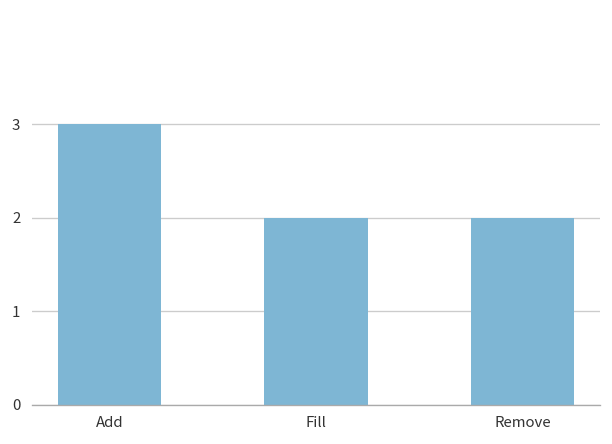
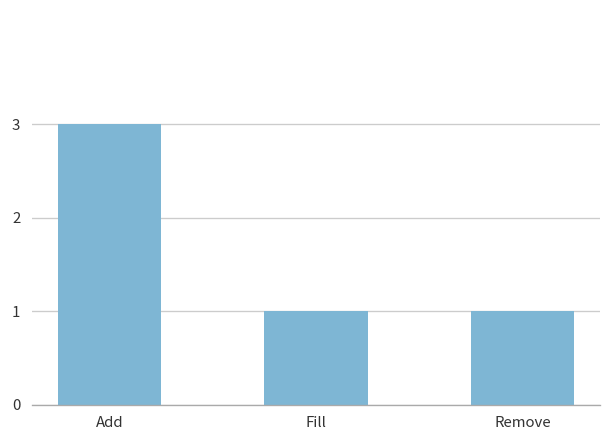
  {
    "Add": 3,
-   "Fill": 2,
-   "Remove": 2
+   "Fill": 1,
+   "Remove": 1
  }
